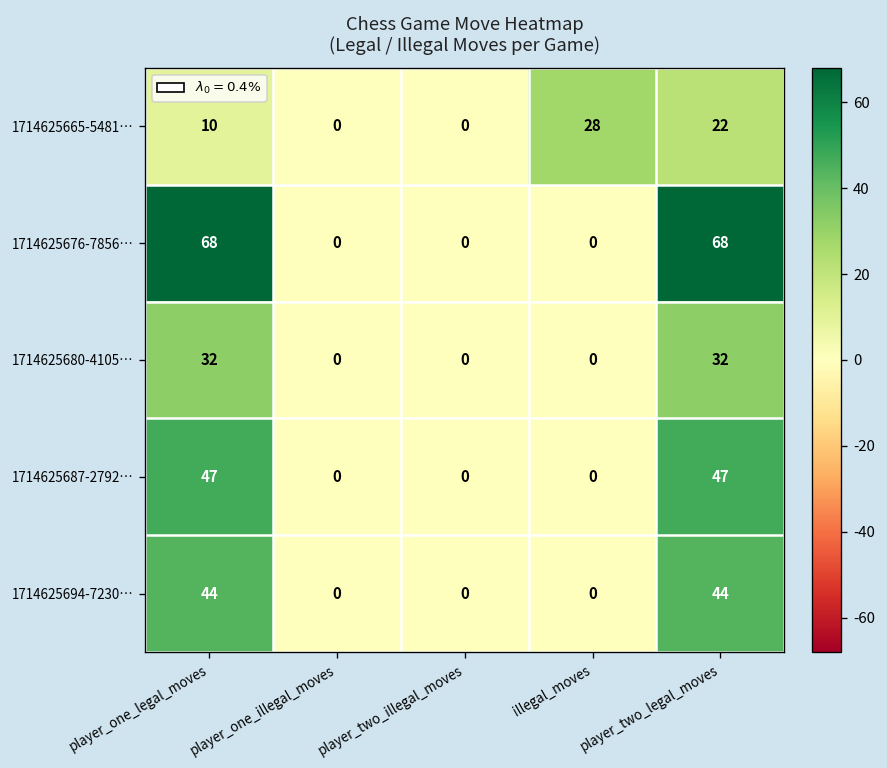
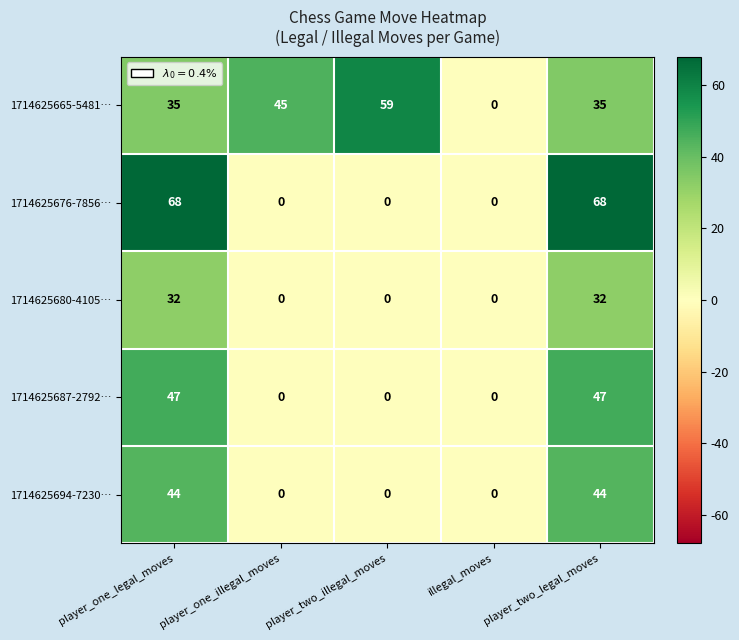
  {
    "1714625665-5481…": {
-     "player_one_legal_moves": 10,
-     "player_one_illegal_moves": 0,
-     "player_two_illegal_moves": 0,
-     "illegal_moves": 28,
-     "player_two_legal_moves": 22
+     "player_one_legal_moves": 35,
+     "player_one_illegal_moves": 45,
+     "player_two_illegal_moves": 59,
+     "illegal_moves": 0,
+     "player_two_legal_moves": 35
    },
    "1714625676-7856…": {
      "player_one_legal_moves": 68,
      "player_one_illegal_moves": 0,
      "player_two_illegal_moves": 0,
      "illegal_moves": 0,
      "player_two_legal_moves": 68
    },
    "1714625680-4105…": {
      "player_one_legal_moves": 32,
      "player_one_illegal_moves": 0,
      "player_two_illegal_moves": 0,
      "illegal_moves": 0,
      "player_two_legal_moves": 32
    },
    "1714625687-2792…": {
      "player_one_legal_moves": 47,
      "player_one_illegal_moves": 0,
      "player_two_illegal_moves": 0,
      "illegal_moves": 0,
      "player_two_legal_moves": 47
    },
    "1714625694-7230…": {
      "player_one_legal_moves": 44,
      "player_one_illegal_moves": 0,
      "player_two_illegal_moves": 0,
      "illegal_moves": 0,
      "player_two_legal_moves": 44
    }
  }
